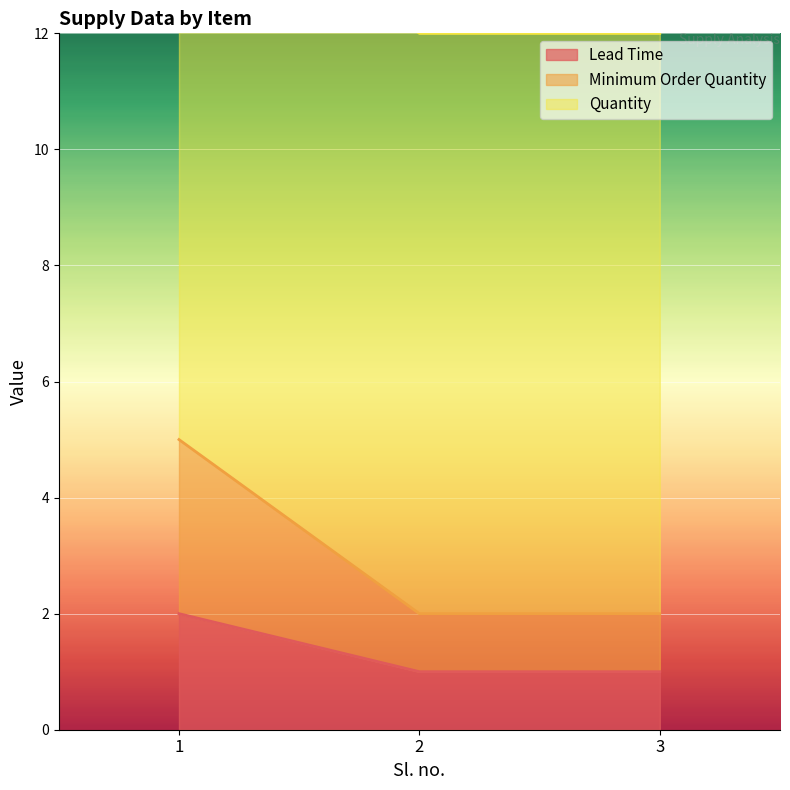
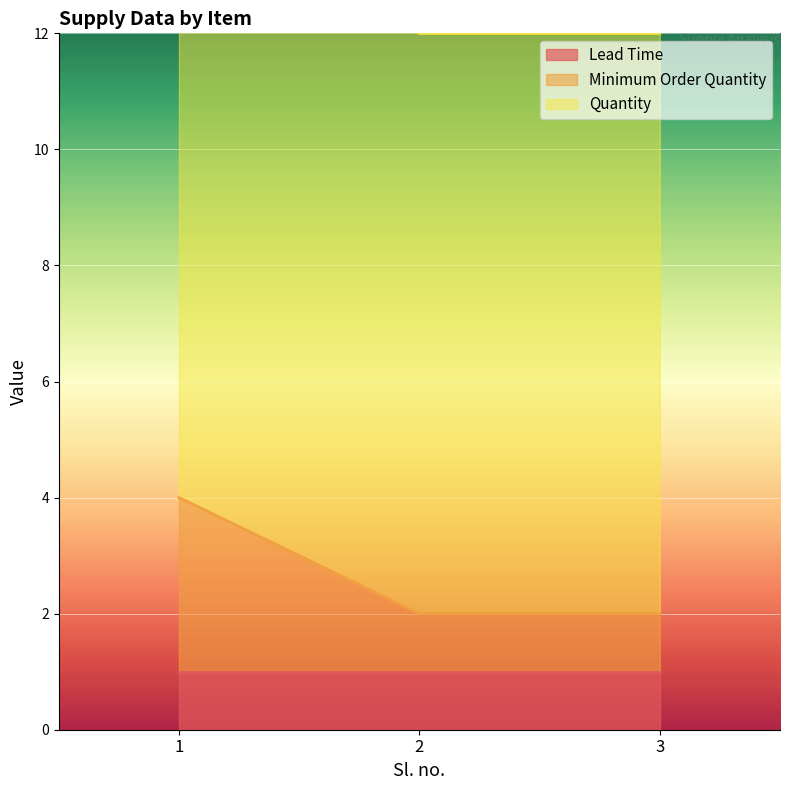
  {
    "Lead Time": {
-     "1": 2,
+     "1": 1,
      "2": 1,
      "3": 1
    },
    "Minimum Order Quantity": {
      "1": 3,
      "2": 1,
      "3": 1
    },
    "Quantity": {
      "2": 10,
      "3": 10
    }
  }
